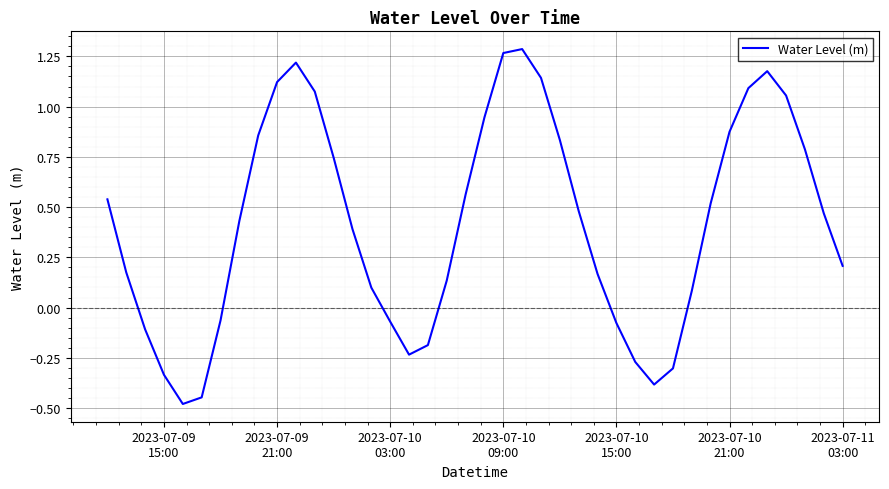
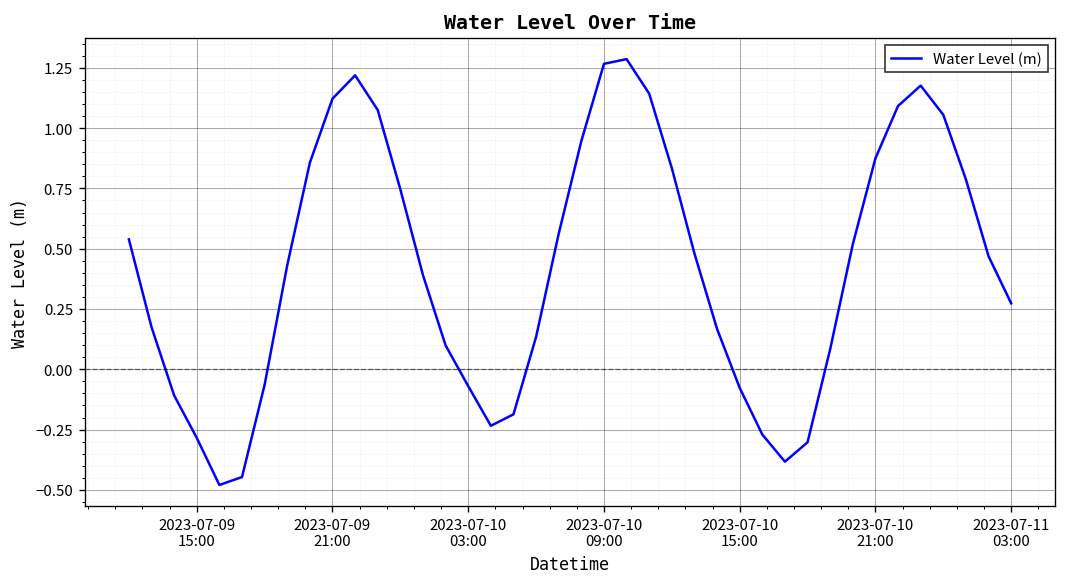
  {
-   "2023-07-09 15:00": -0.33,
+   "2023-07-09 15:00": -0.28,
    "2023-07-09 21:00": 1.12,
    "2023-07-10 03:00": -0.07,
    "2023-07-10 09:00": 1.27,
    "2023-07-10 15:00": -0.08,
    "2023-07-10 21:00": 0.87,
-   "2023-07-11 03:00": 0.21
+   "2023-07-11 03:00": 0.27
  }
